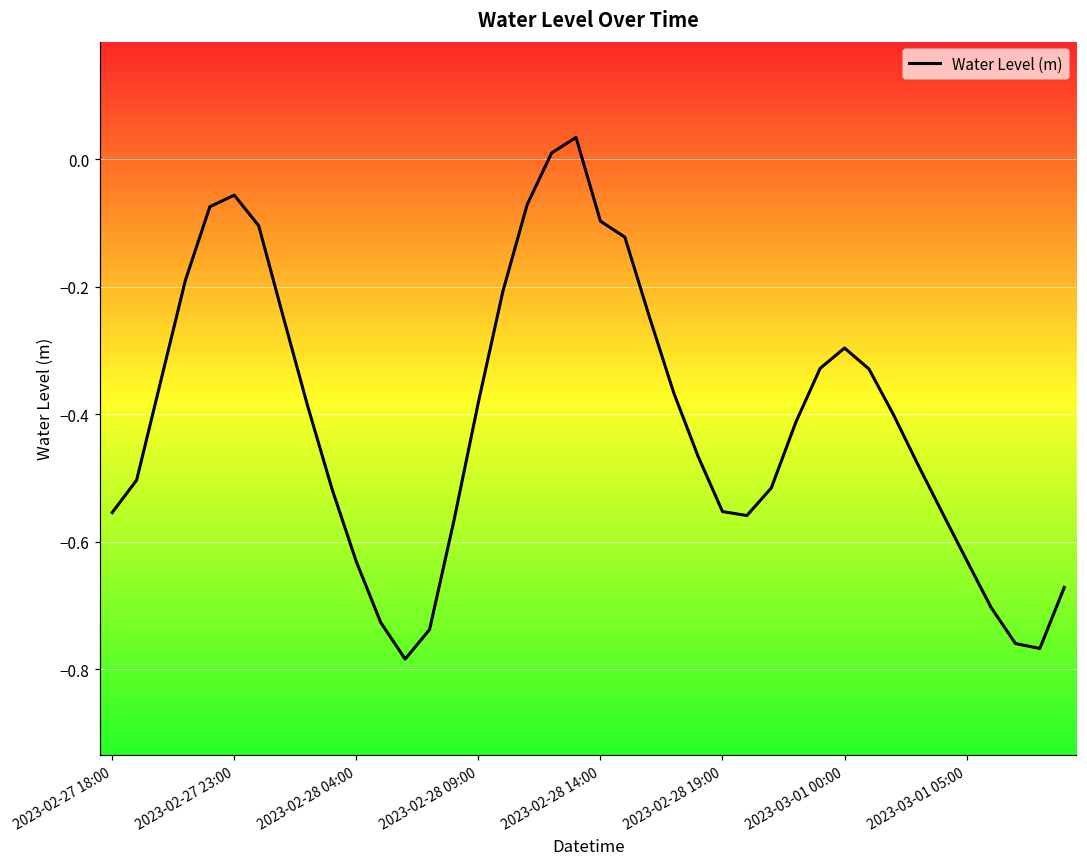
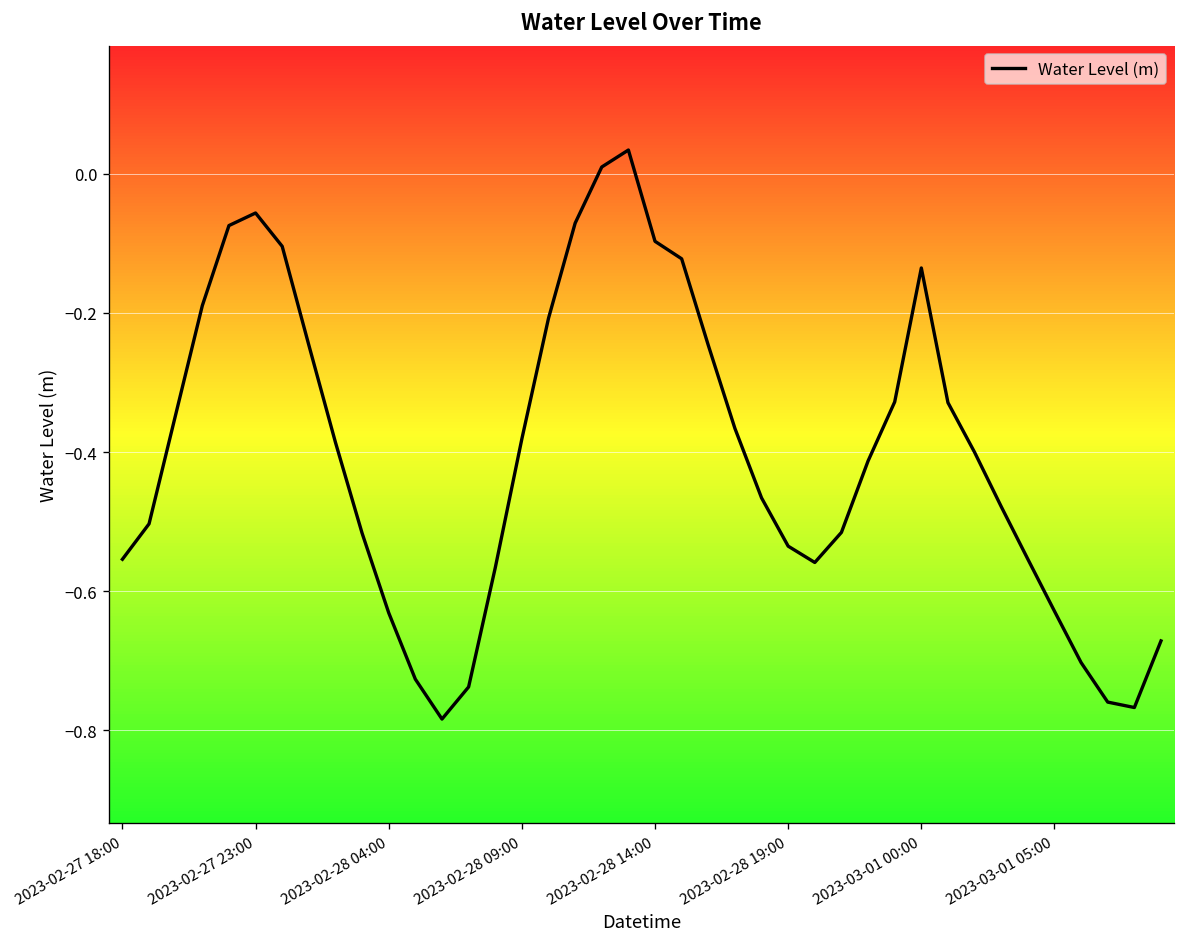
  {
    "2023-02-27 18:00": -0.55,
    "2023-02-27 23:00": -0.06,
    "2023-02-28 04:00": -0.63,
    "2023-02-28 09:00": -0.38,
    "2023-02-28 14:00": -0.10,
-   "2023-02-28 19:00": -0.55,
-   "2023-03-01 00:00": -0.30,
+   "2023-02-28 19:00": -0.54,
+   "2023-03-01 00:00": -0.14,
    "2023-03-01 05:00": -0.63
  }
